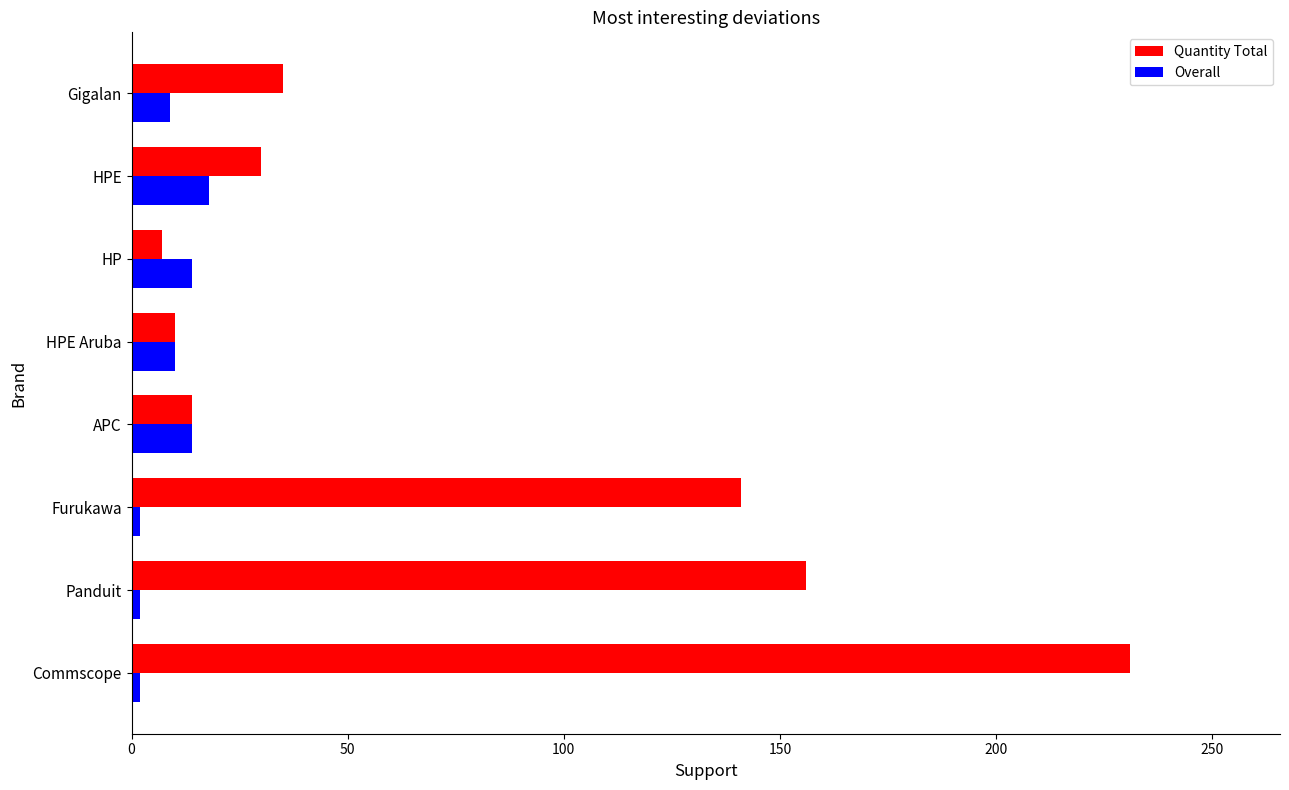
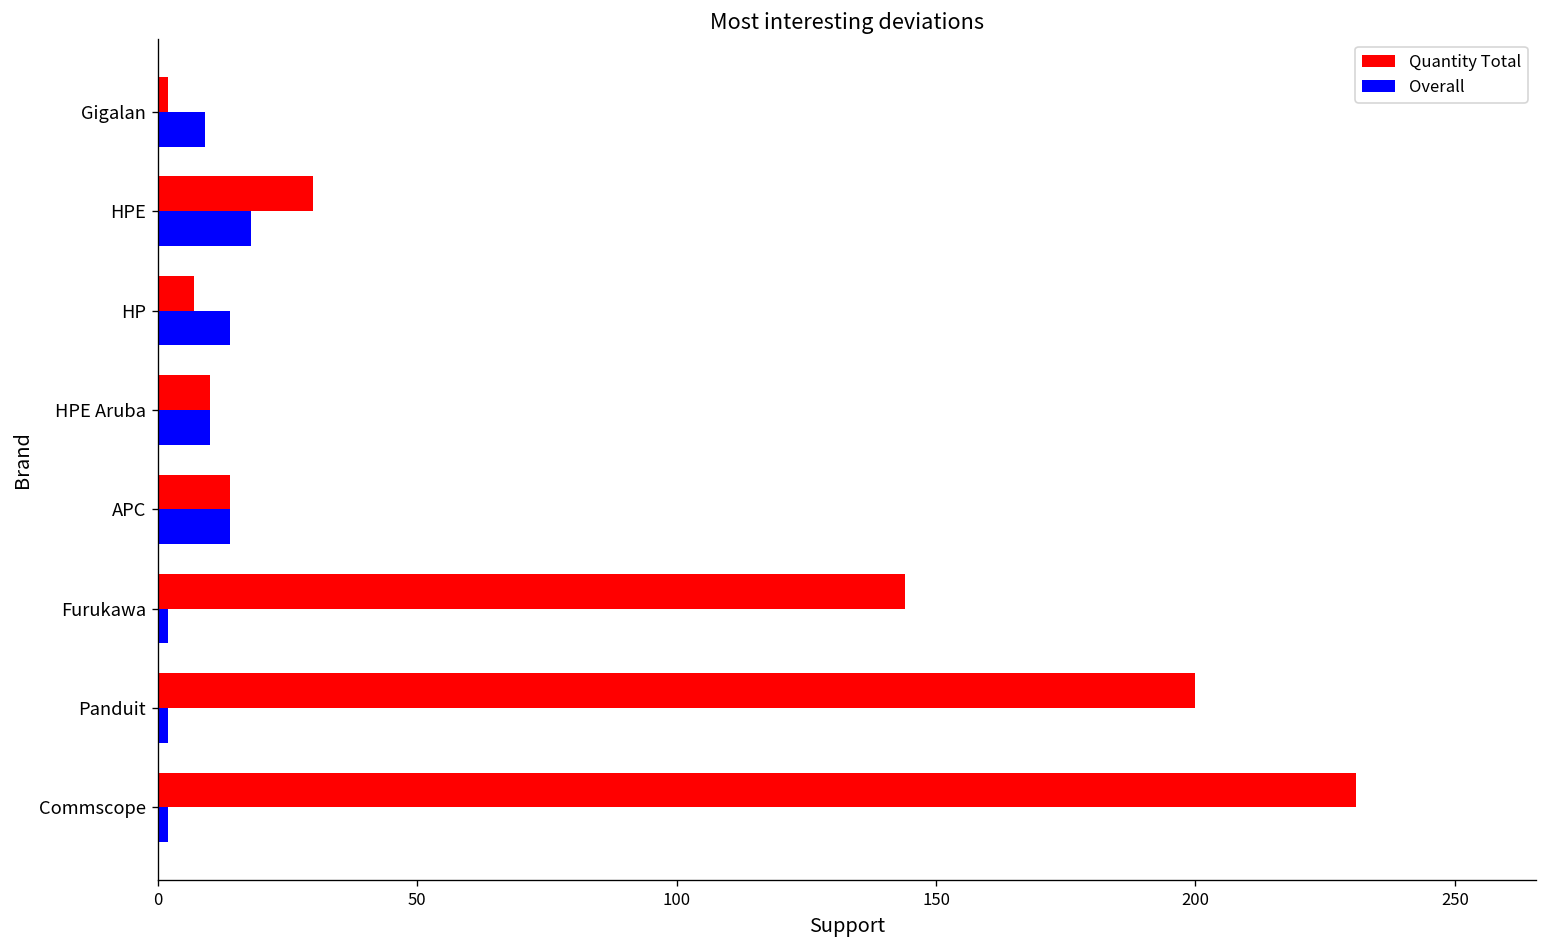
  {
    "Quantity Total": {
-     "Gigalan": 35,
+     "Gigalan": 2,
      "HPE": 30,
      "HP": 7,
      "HPE Aruba": 10,
      "APC": 14,
-     "Furukawa": 141,
-     "Panduit": 156,
+     "Furukawa": 144,
+     "Panduit": 200,
      "Commscope": 231
    },
    "Overall": {
      "Gigalan": 9,
      "HPE": 18,
      "HP": 14,
      "HPE Aruba": 10,
      "APC": 14,
      "Furukawa": 2,
      "Panduit": 2,
      "Commscope": 2
    }
  }
